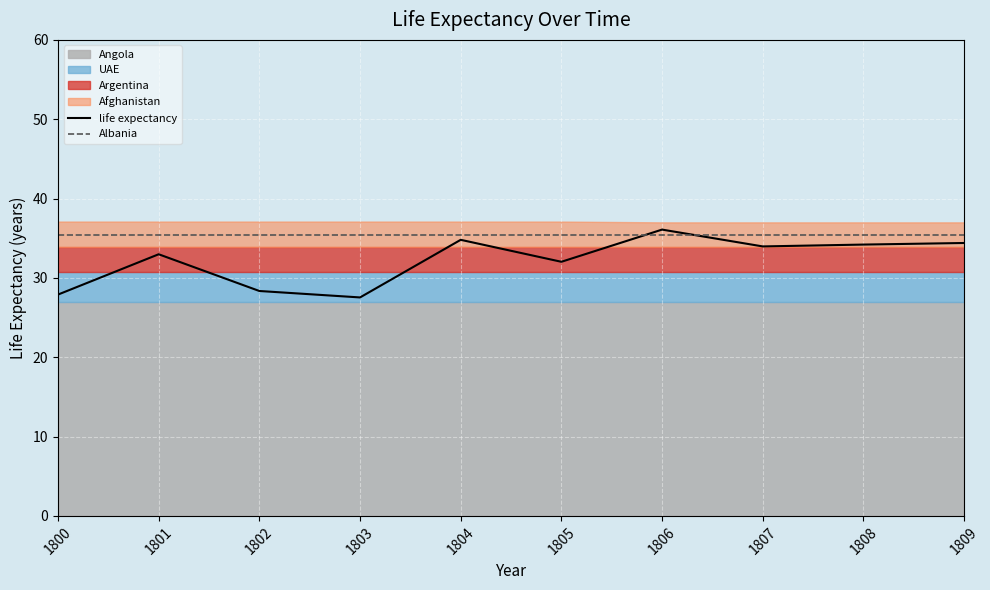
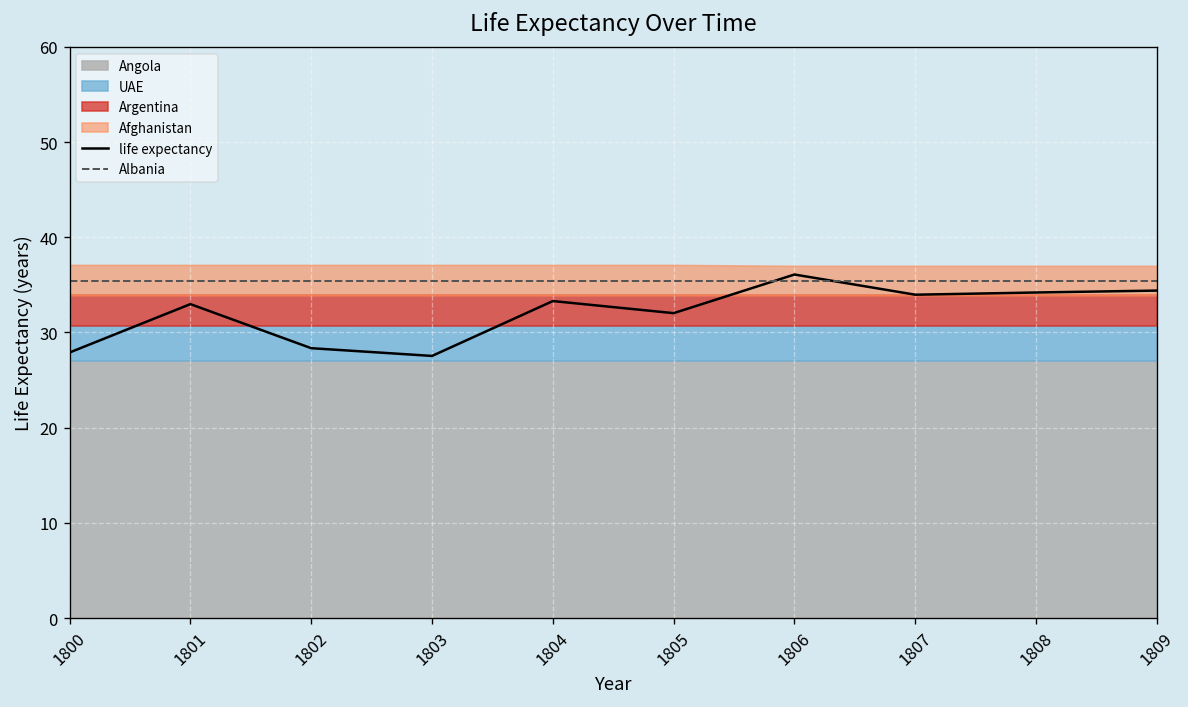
  {
    "life expectancy": {
      "1800": 28,
      "1801": 33,
      "1802": 28,
      "1803": 28,
-     "1804": 35,
+     "1804": 33,
      "1805": 32,
      "1806": 36,
      "1809": 34
    },
    "Angola": {
      "1800": 27,
      "1801": 27,
      "1802": 27,
      "1803": 27,
      "1804": 27,
      "1805": 27,
      "1806": 27,
      "1807": 27,
      "1808": 27,
      "1809": 27
    },
    "Albania": {
      "1800": 35,
      "1801": 35,
      "1802": 35,
      "1803": 35,
      "1804": 35,
      "1805": 35,
      "1806": 35,
      "1807": 35,
      "1808": 35,
      "1809": 35
    },
    "Argentina": {
      "1800": 3,
      "1801": 3,
      "1802": 3,
      "1803": 3,
      "1804": 3,
      "1805": 3,
      "1806": 3,
      "1809": 3
    },
    "Afghanistan": {
      "1800": 3,
      "1801": 3,
      "1802": 3,
      "1803": 3,
      "1804": 3,
      "1805": 3,
      "1806": 3,
      "1807": 3,
      "1808": 3,
      "1809": 3
    }
  }
